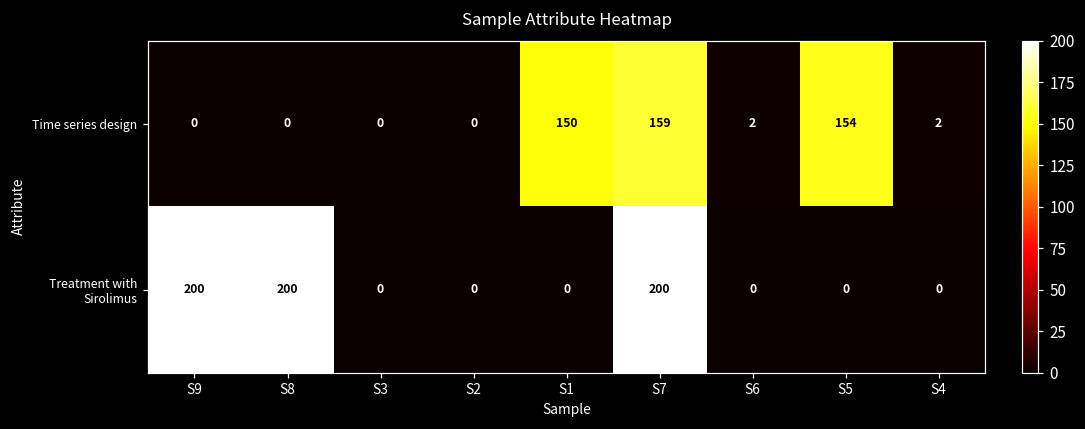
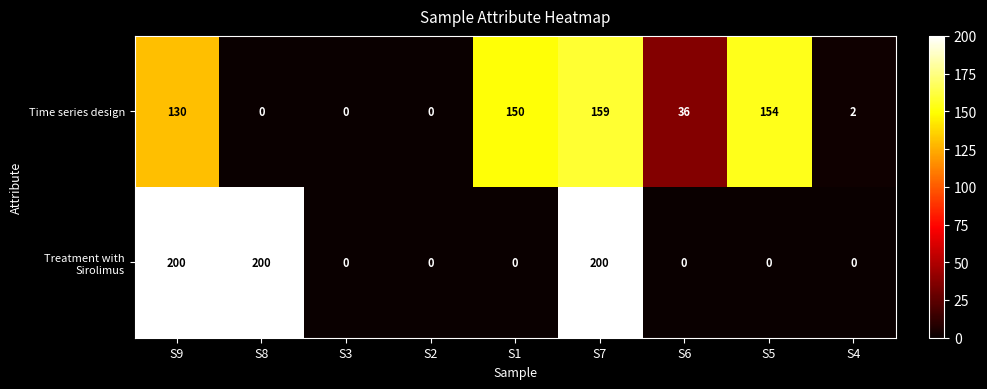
  {
    "Time series design": {
-     "S9": 0,
+     "S9": 130,
      "S8": 0,
      "S3": 0,
      "S2": 0,
      "S1": 150,
      "S7": 159,
-     "S6": 2,
+     "S6": 36,
      "S5": 154,
      "S4": 2
    },
    "Treatment with Sirolimus": {
      "S9": 200,
      "S8": 200,
      "S3": 0,
      "S2": 0,
      "S1": 0,
      "S7": 200,
      "S6": 0,
      "S5": 0,
      "S4": 0
    }
  }
